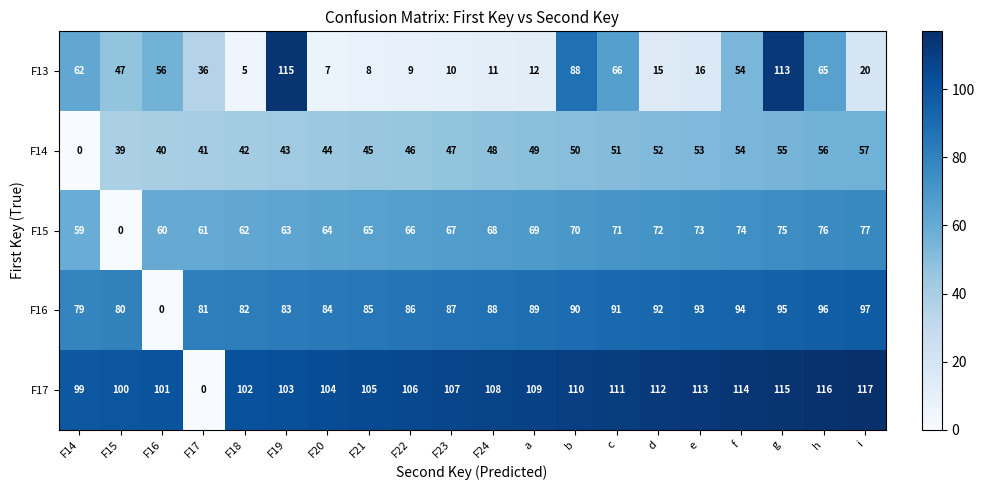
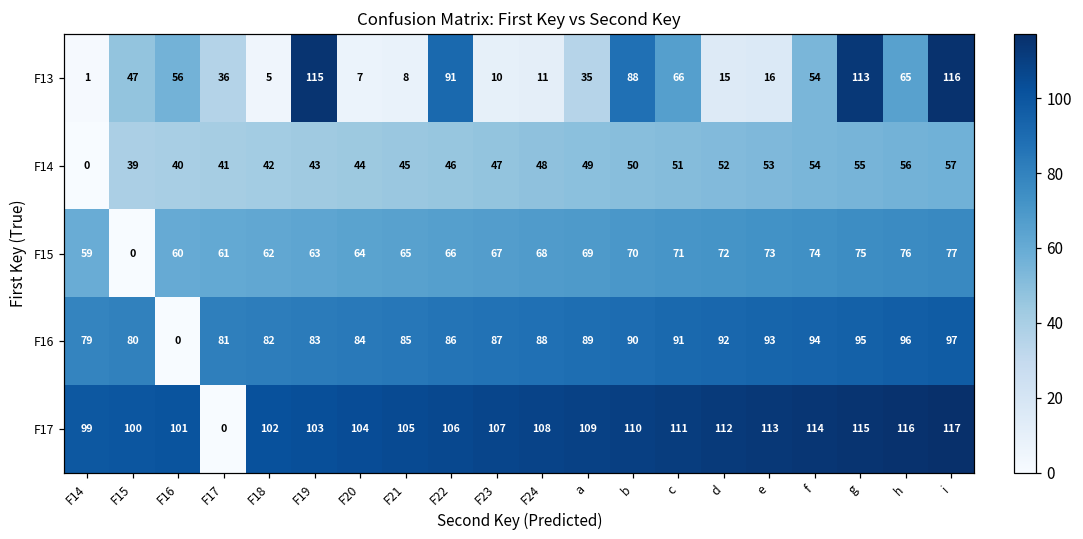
  {
    "F13": {
-     "F14": 62,
+     "F14": 1,
      "F15": 47,
      "F16": 56,
      "F17": 36,
      "F18": 5,
      "F19": 115,
      "F20": 7,
      "F21": 8,
-     "F22": 9,
+     "F22": 91,
      "F23": 10,
      "F24": 11,
-     "a": 12,
+     "a": 35,
      "b": 88,
      "c": 66,
      "d": 15,
      "e": 16,
      "f": 54,
      "g": 113,
      "h": 65,
-     "i": 20
+     "i": 116
    },
    "F14": {
      "F14": 0,
      "F15": 39,
      "F16": 40,
      "F17": 41,
      "F18": 42,
      "F19": 43,
      "F20": 44,
      "F21": 45,
      "F22": 46,
      "F23": 47,
      "F24": 48,
      "a": 49,
      "b": 50,
      "c": 51,
      "d": 52,
      "e": 53,
      "f": 54,
      "g": 55,
      "h": 56,
      "i": 57
    },
    "F15": {
      "F14": 59,
      "F15": 0,
      "F16": 60,
      "F17": 61,
      "F18": 62,
      "F19": 63,
      "F20": 64,
      "F21": 65,
      "F22": 66,
      "F23": 67,
      "F24": 68,
      "a": 69,
      "b": 70,
      "c": 71,
      "d": 72,
      "e": 73,
      "f": 74,
      "g": 75,
      "h": 76,
      "i": 77
    },
    "F16": {
      "F14": 79,
      "F15": 80,
      "F16": 0,
      "F17": 81,
      "F18": 82,
      "F19": 83,
      "F20": 84,
      "F21": 85,
      "F22": 86,
      "F23": 87,
      "F24": 88,
      "a": 89,
      "b": 90,
      "c": 91,
      "d": 92,
      "e": 93,
      "f": 94,
      "g": 95,
      "h": 96,
      "i": 97
    },
    "F17": {
      "F14": 99,
      "F15": 100,
      "F16": 101,
      "F17": 0,
      "F18": 102,
      "F19": 103,
      "F20": 104,
      "F21": 105,
      "F22": 106,
      "F23": 107,
      "F24": 108,
      "a": 109,
      "b": 110,
      "c": 111,
      "d": 112,
      "e": 113,
      "f": 114,
      "g": 115,
      "h": 116,
      "i": 117
    }
  }
